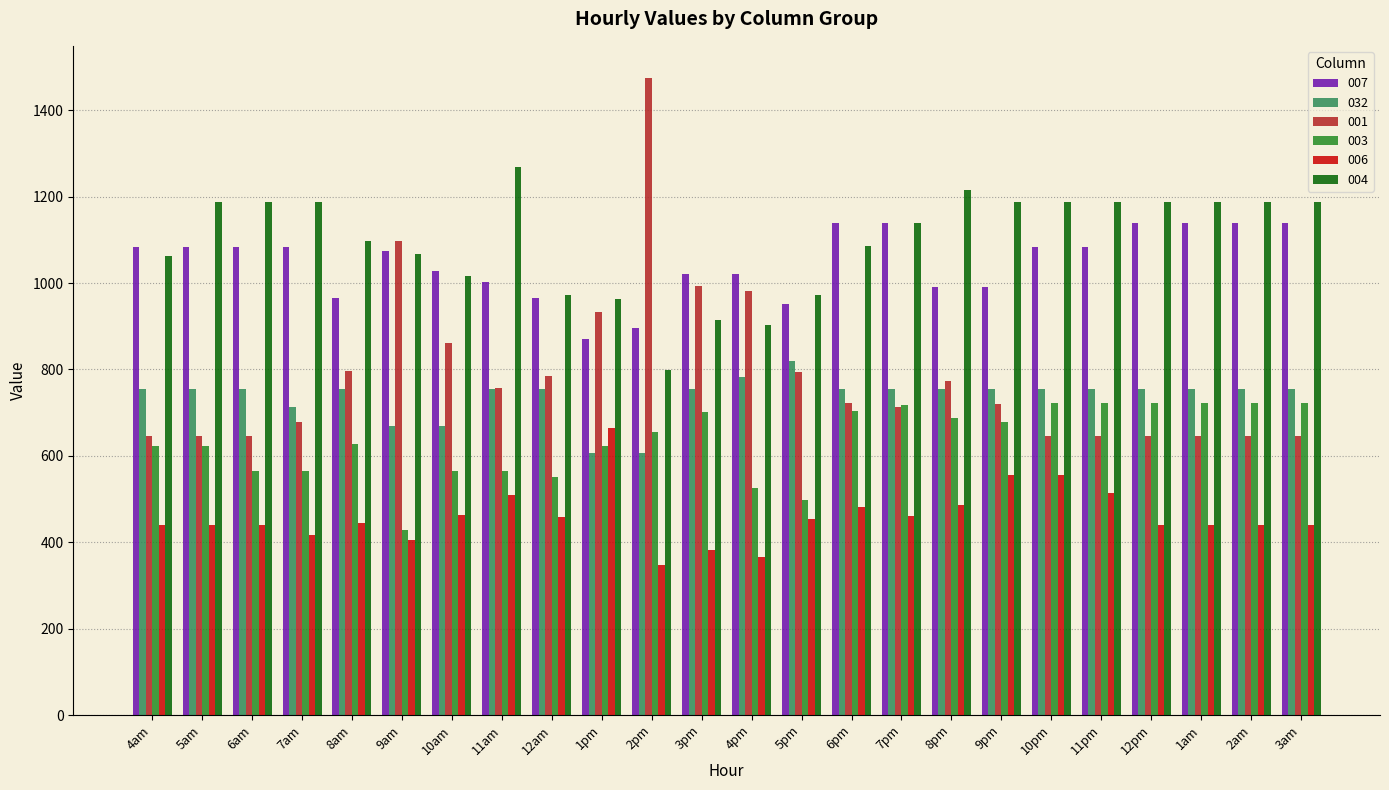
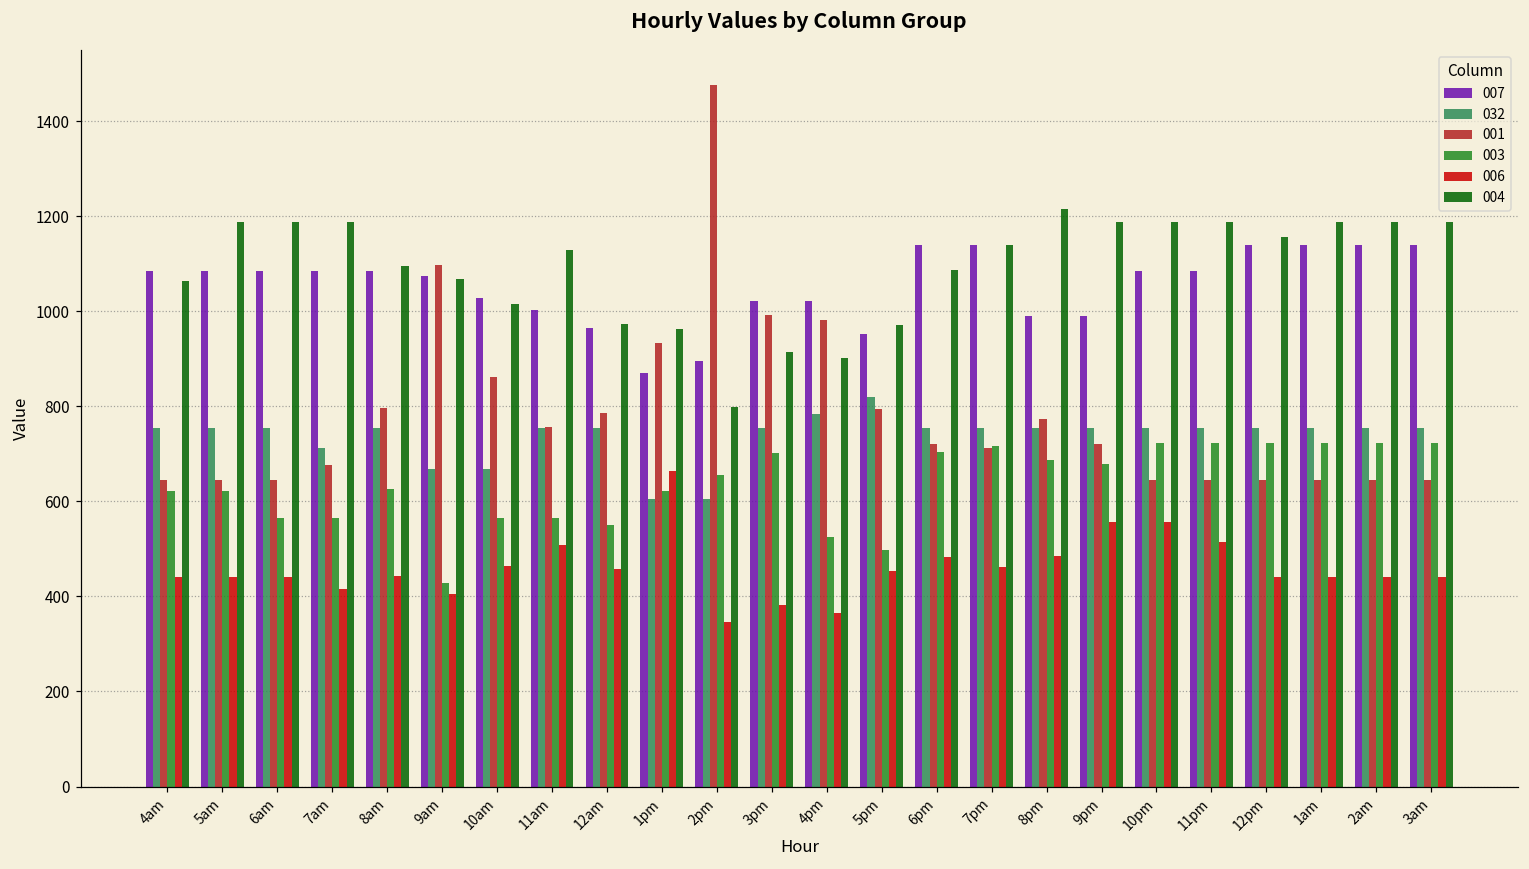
  {
    "007": {
      "4am": 1080,
      "5am": 1080,
      "6am": 1080,
      "7am": 1080,
-     "8am": 960,
+     "8am": 1080,
      "9am": 1070,
      "10am": 1030,
      "11am": 1000,
      "12am": 960,
      "1pm": 870,
      "2pm": 900,
      "3pm": 1020,
      "4pm": 1020,
      "5pm": 950,
      "6pm": 1140,
      "7pm": 1140,
      "8pm": 990,
      "9pm": 990,
      "10pm": 1080,
      "11pm": 1080,
      "12pm": 1140,
      "1am": 1140,
      "2am": 1140,
      "3am": 1140
    },
    "004": {
      "4am": 1060,
      "5am": 1190,
      "6am": 1190,
      "7am": 1190,
      "8am": 1100,
      "9am": 1070,
      "10am": 1020,
-     "11am": 1270,
+     "11am": 1130,
      "12am": 970,
      "1pm": 960,
      "2pm": 800,
      "3pm": 910,
      "4pm": 900,
      "5pm": 970,
      "6pm": 1090,
      "7pm": 1140,
      "8pm": 1220,
      "9pm": 1190,
      "10pm": 1190,
      "11pm": 1190,
-     "12pm": 1190,
+     "12pm": 1160,
      "1am": 1190,
      "2am": 1190,
      "3am": 1190
    }
  }
